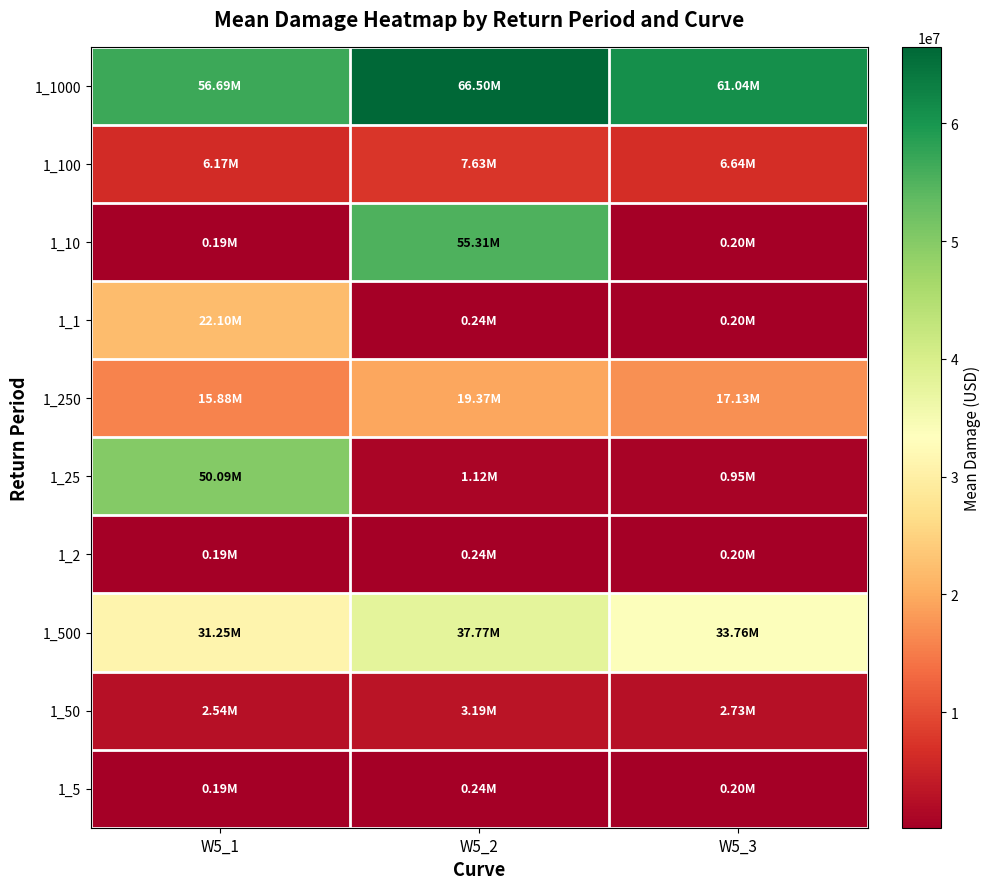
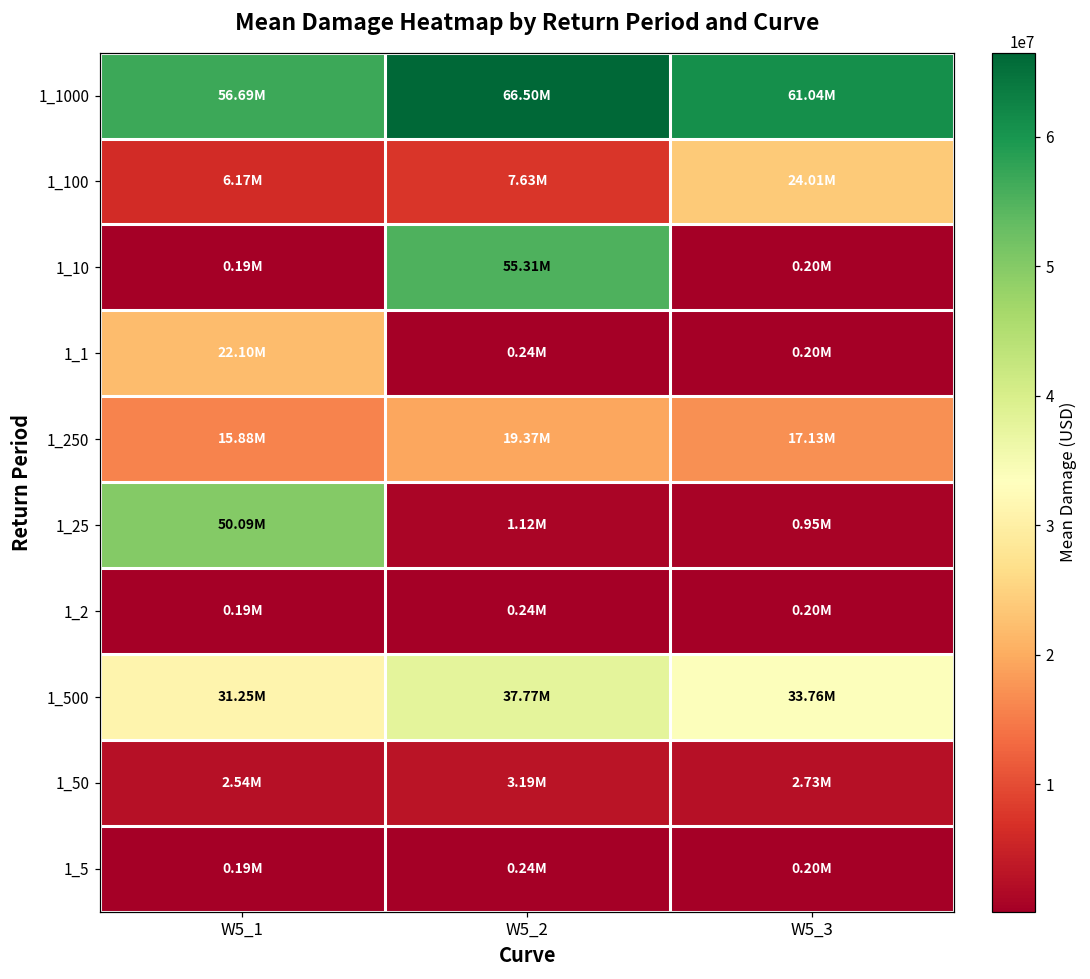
  {
    "1_1000": {
      "W5_1": "56.69M",
      "W5_2": "66.50M",
      "W5_3": "61.04M"
    },
    "1_100": {
      "W5_1": "6.17M",
      "W5_2": "7.63M",
-     "W5_3": "6.64M"
+     "W5_3": "24.01M"
    },
    "1_10": {
      "W5_1": "0.19M",
      "W5_2": "55.31M",
      "W5_3": "0.20M"
    },
    "1_1": {
      "W5_1": "22.10M",
      "W5_2": "0.24M",
      "W5_3": "0.20M"
    },
    "1_250": {
      "W5_1": "15.88M",
      "W5_2": "19.37M",
      "W5_3": "17.13M"
    },
    "1_25": {
      "W5_1": "50.09M",
      "W5_2": "1.12M",
      "W5_3": "0.95M"
    },
    "1_2": {
      "W5_1": "0.19M",
      "W5_2": "0.24M",
      "W5_3": "0.20M"
    },
    "1_500": {
      "W5_1": "31.25M",
      "W5_2": "37.77M",
      "W5_3": "33.76M"
    },
    "1_50": {
      "W5_1": "2.54M",
      "W5_2": "3.19M",
      "W5_3": "2.73M"
    },
    "1_5": {
      "W5_1": "0.19M",
      "W5_2": "0.24M",
      "W5_3": "0.20M"
    }
  }
